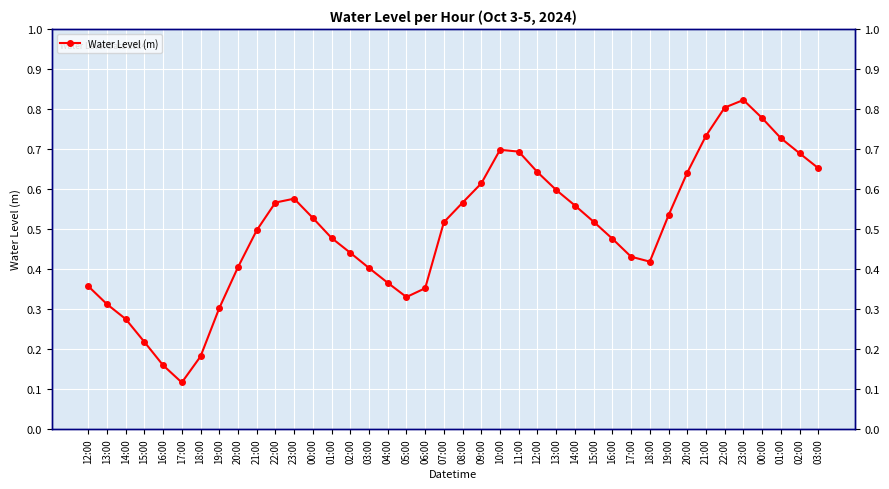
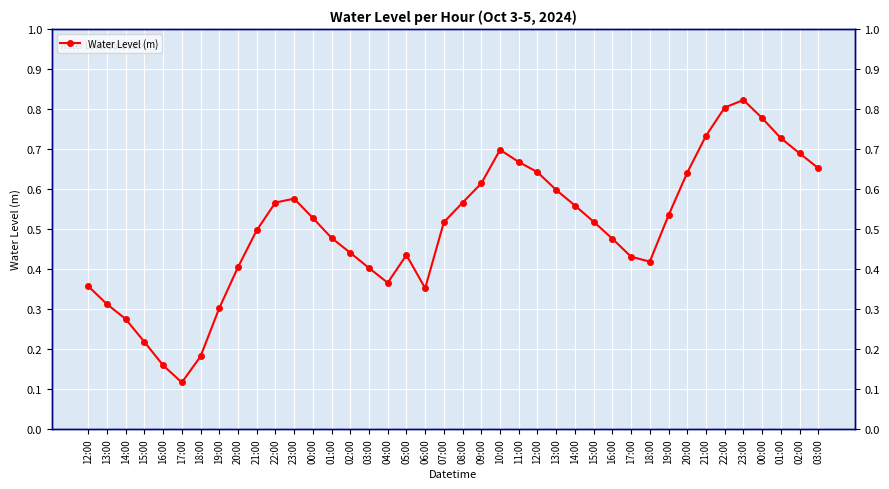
  {
    "04:00": 0.37,
-   "05:00": 0.33,
+   "05:00": 0.43,
    "06:00": 0.35,
    "07:00": 0.52,
    "08:00": 0.57,
    "09:00": 0.61,
    "10:00": 0.70,
-   "11:00": 0.69
+   "11:00": 0.67
  }
